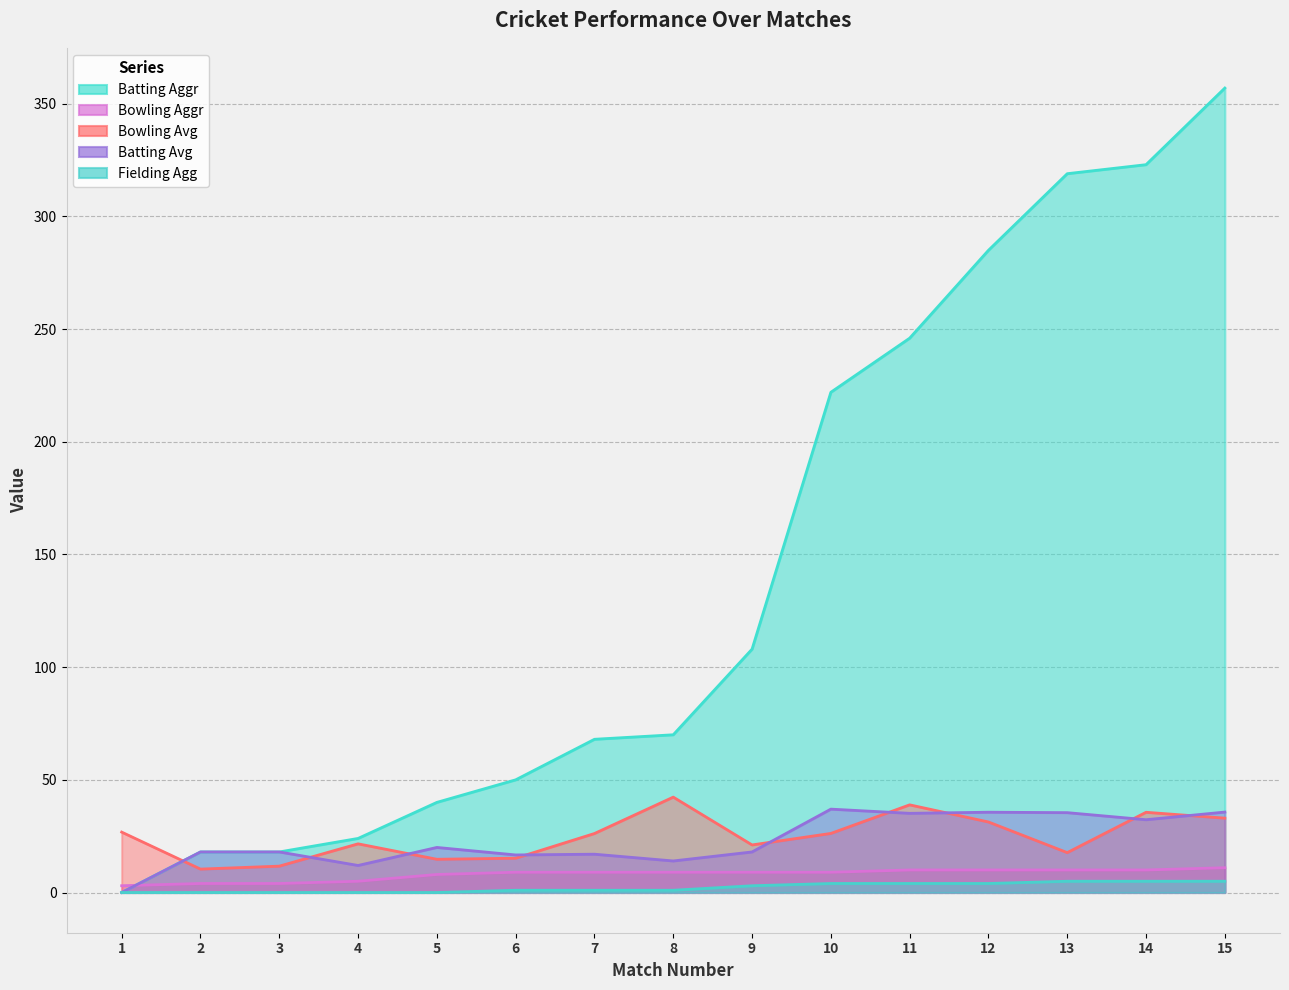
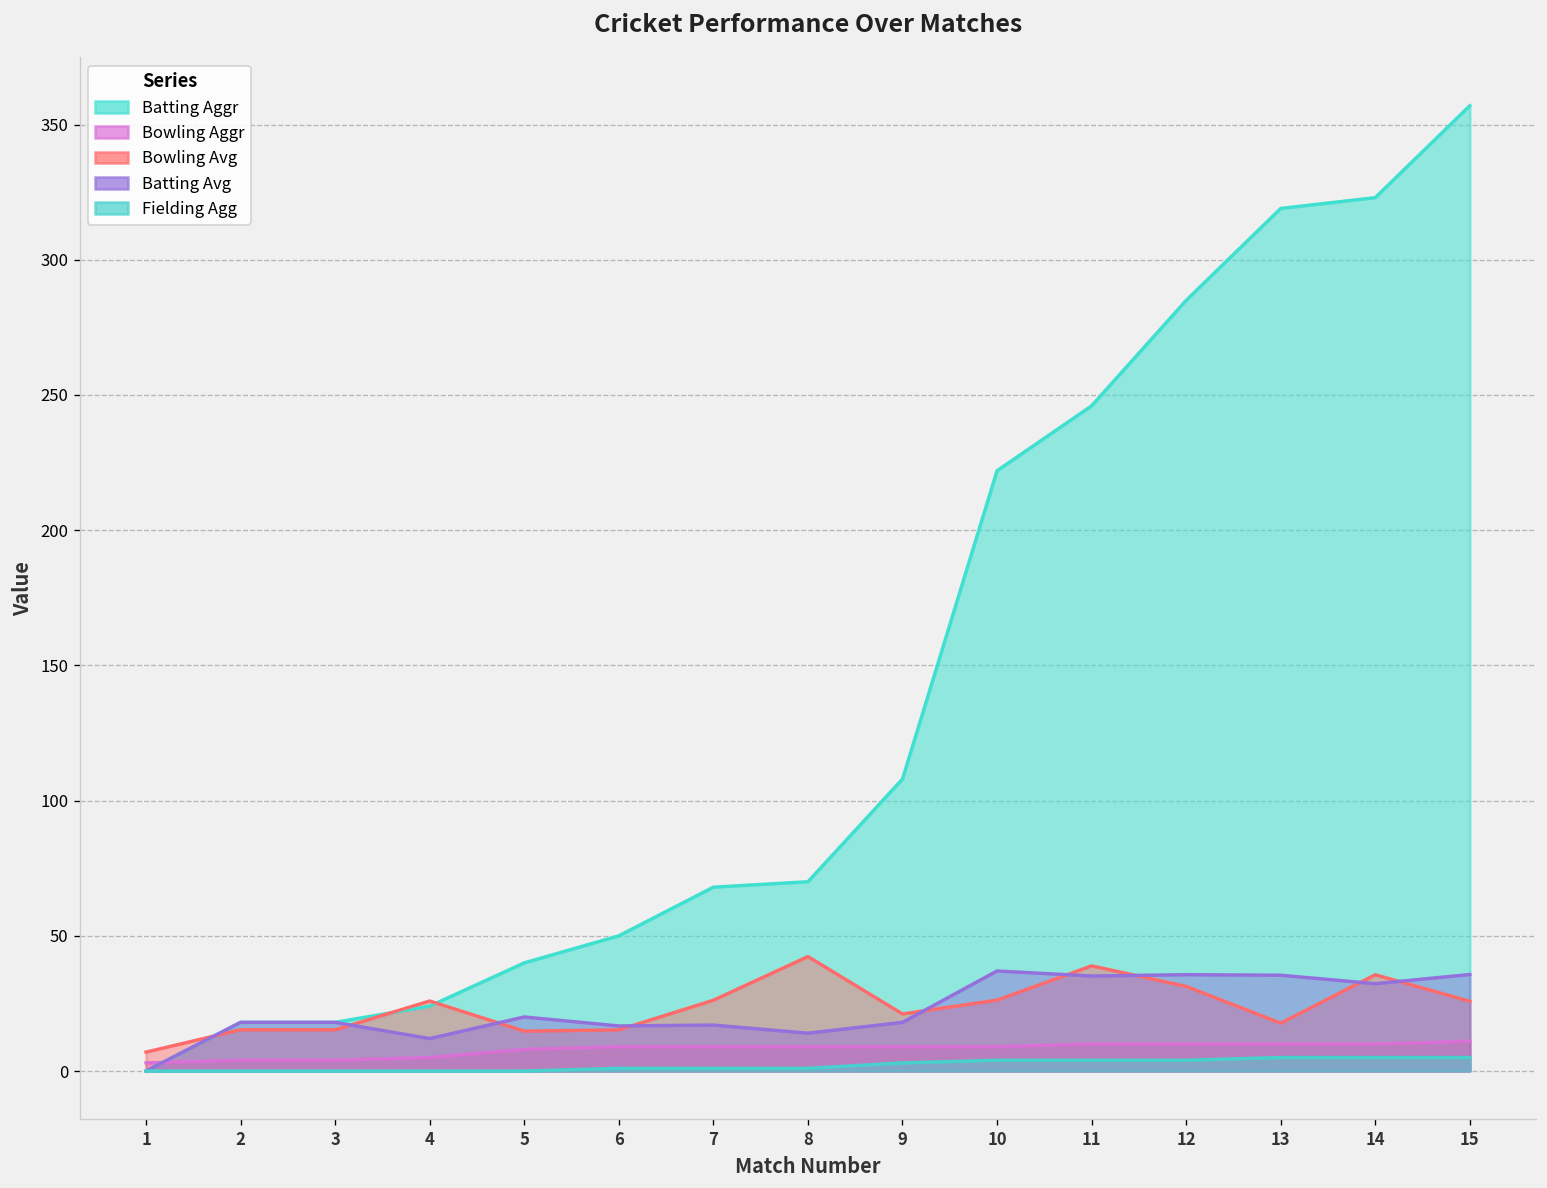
  {
    "Bowling Avg": {
-     "1": 27,
-     "2": 10,
-     "3": 12,
-     "4": 22,
+     "1": 7,
+     "2": 15,
+     "3": 15,
+     "4": 26,
      "5": 15,
      "6": 15,
      "7": 26,
      "8": 42,
      "9": 21,
      "10": 26,
      "11": 39,
      "12": 31,
      "13": 18,
      "14": 36,
-     "15": 33
+     "15": 26
    }
  }
